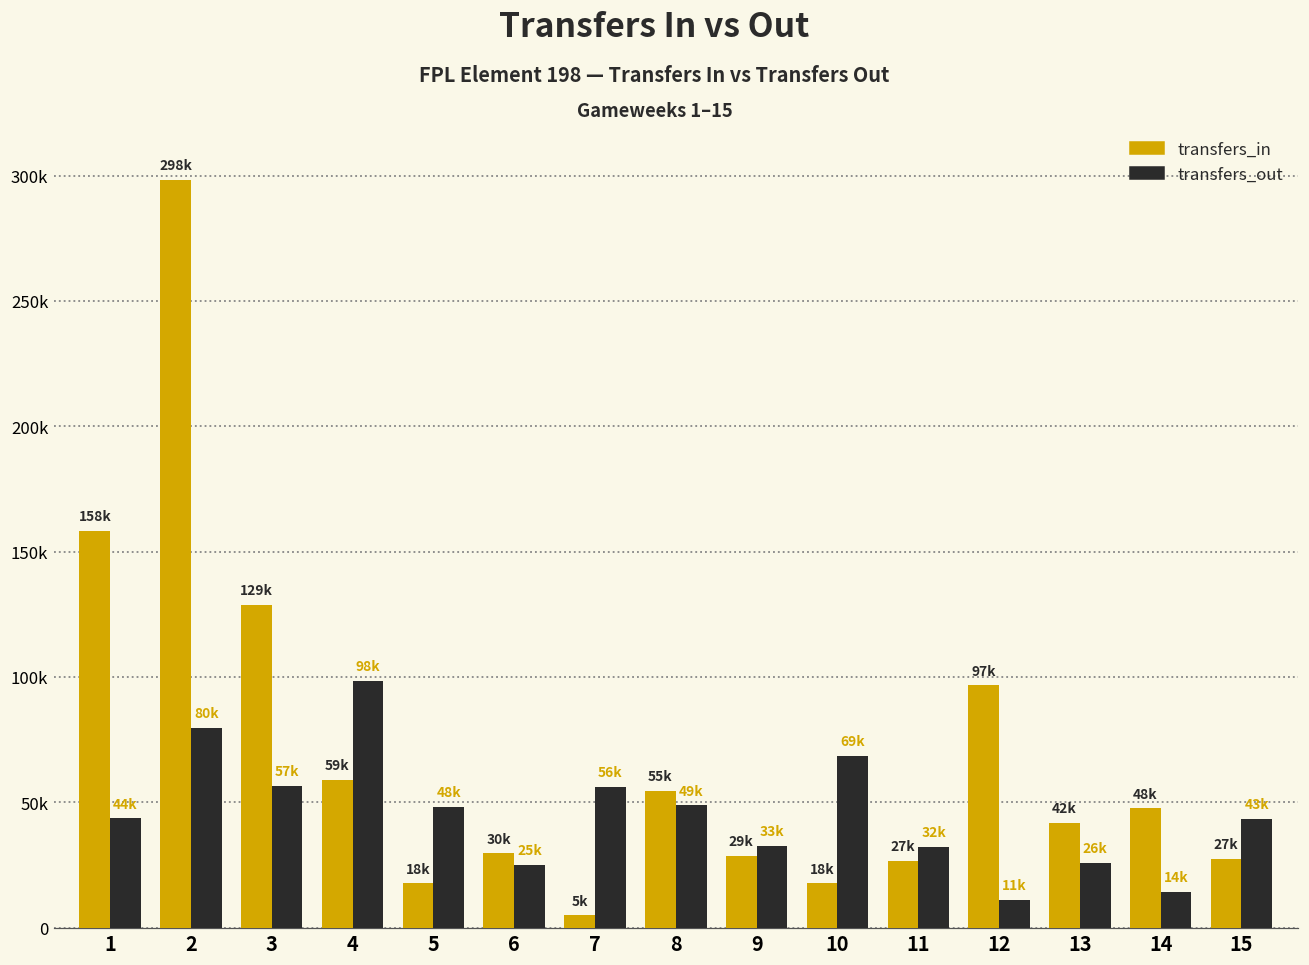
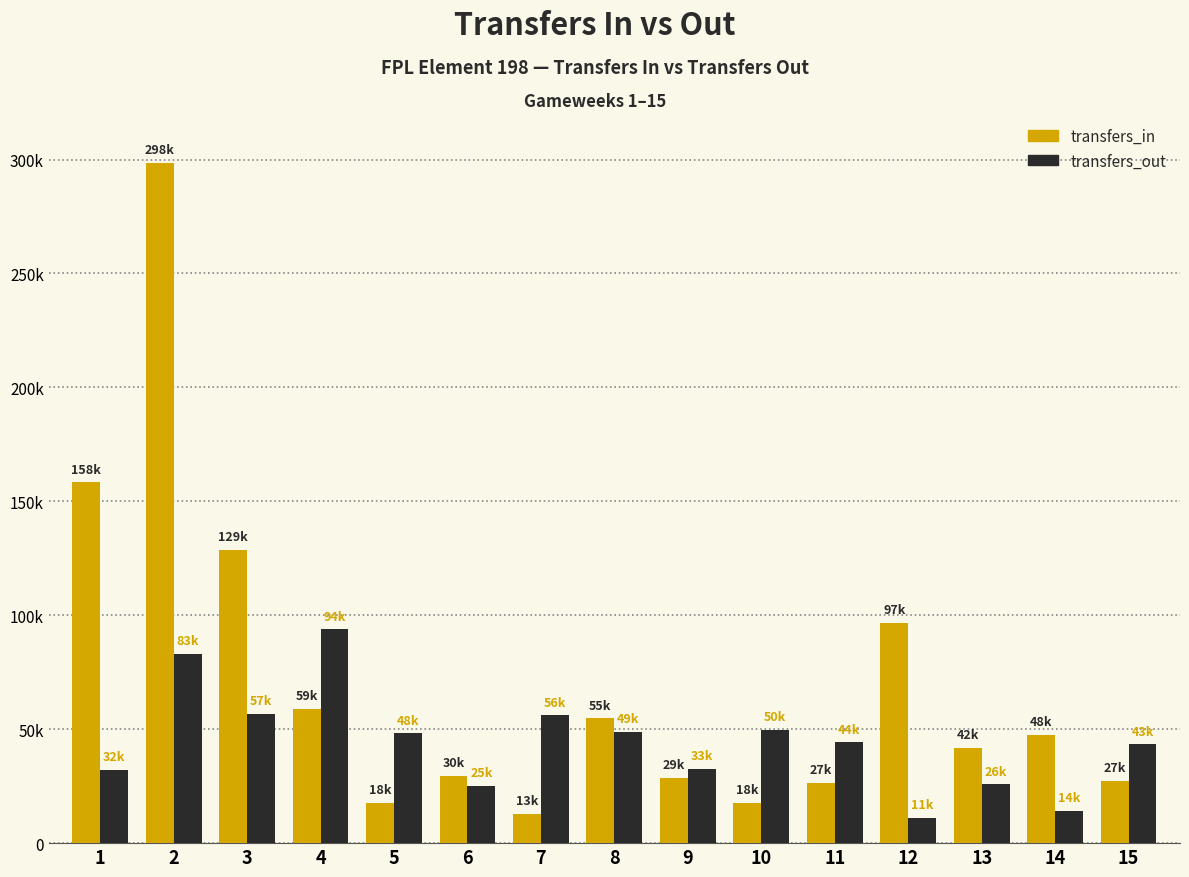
  {
    "transfers_in": {
      "1": "158k",
      "2": "298k",
      "3": "129k",
      "4": "59k",
      "5": "18k",
      "6": "30k",
-     "7": "5k",
+     "7": "13k",
      "8": "55k",
      "9": "29k",
      "10": "18k",
      "11": "27k",
      "12": "97k",
      "13": "42k",
      "14": "48k",
      "15": "27k"
    },
    "transfers_out": {
-     "1": "44k",
-     "2": "80k",
+     "1": "32k",
+     "2": "83k",
      "3": "57k",
-     "4": "98k",
+     "4": "94k",
      "5": "48k",
      "6": "25k",
      "7": "56k",
      "8": "49k",
      "9": "33k",
-     "10": "69k",
-     "11": "32k",
+     "10": "50k",
+     "11": "44k",
      "12": "11k",
      "13": "26k",
      "14": "14k",
      "15": "43k"
    }
  }
